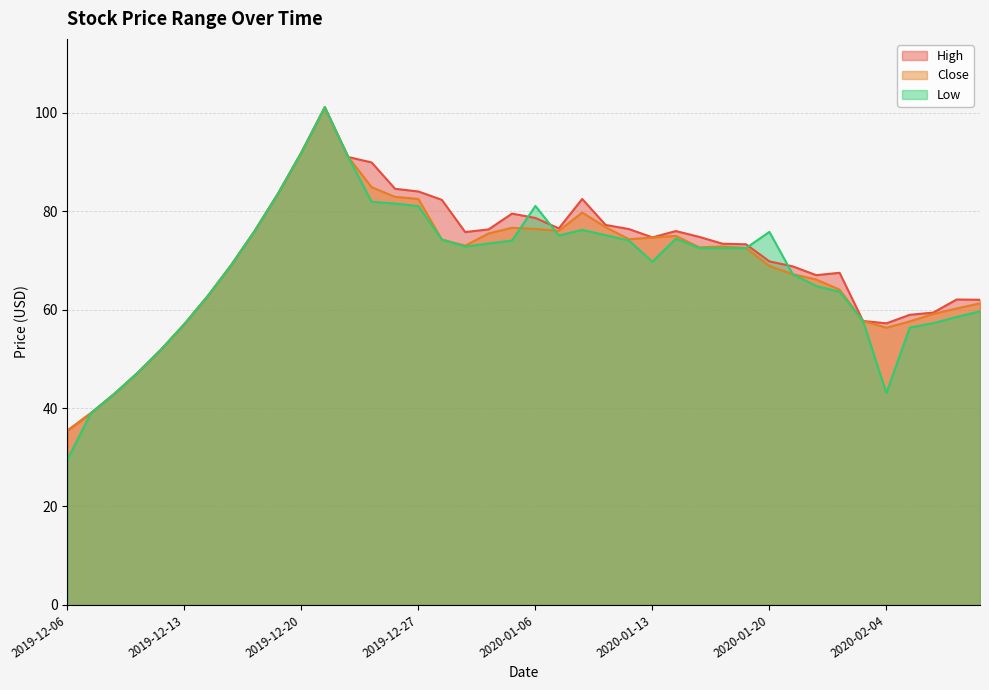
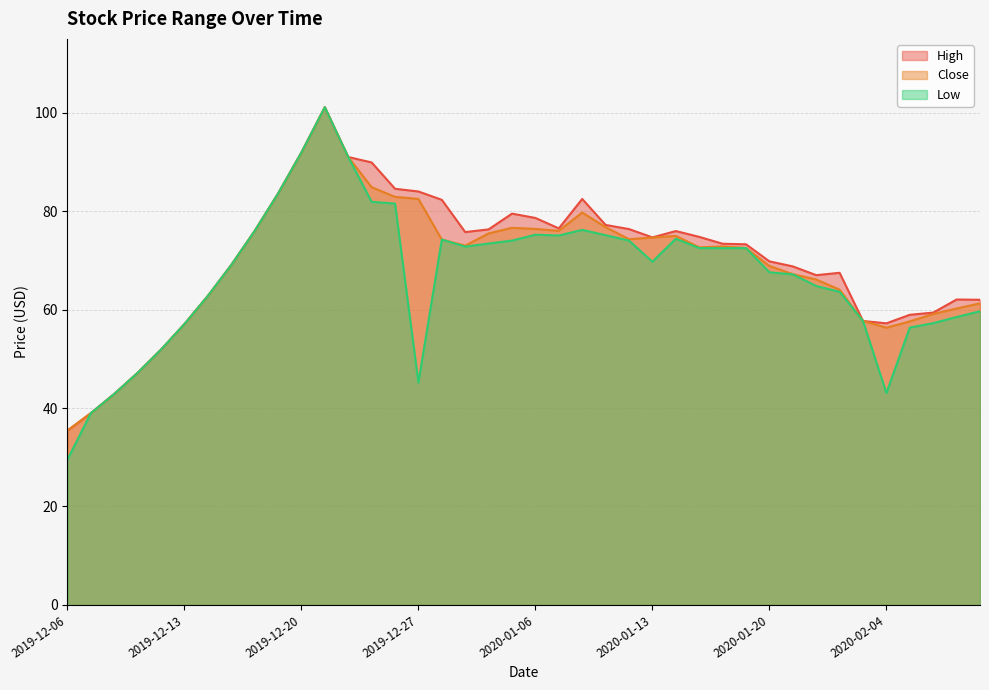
  {
    "Low": {
      "2019-12-06": 30,
-     "2019-12-27": 81,
-     "2020-01-06": 81,
+     "2019-12-27": 45,
+     "2020-01-06": 75,
      "2020-01-13": 70,
-     "2020-01-20": 76,
+     "2020-01-20": 68,
      "2020-02-04": 43
    }
  }
